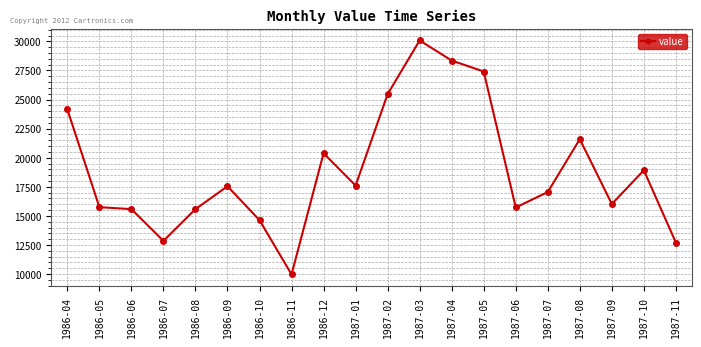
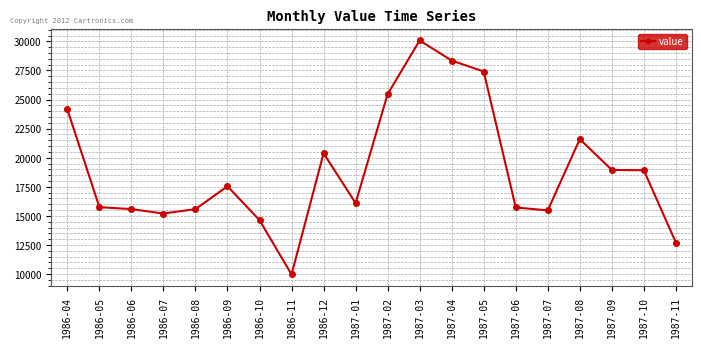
  {
    "1986-04": 24200,
    "1986-05": 15800,
    "1986-06": 15600,
-   "1986-07": 12900,
+   "1986-07": 15200,
    "1986-08": 15600,
    "1986-09": 17500,
    "1986-10": 14600,
    "1986-11": 10000,
    "1986-12": 20400,
-   "1987-01": 17600,
+   "1987-01": 16100,
    "1987-02": 25500,
    "1987-03": 30100,
    "1987-04": 28400,
    "1987-05": 27400,
    "1987-06": 15700,
-   "1987-07": 17100,
+   "1987-07": 15500,
    "1987-08": 21600,
-   "1987-09": 16000,
+   "1987-09": 19000,
    "1987-10": 18900,
    "1987-11": 12700
  }
